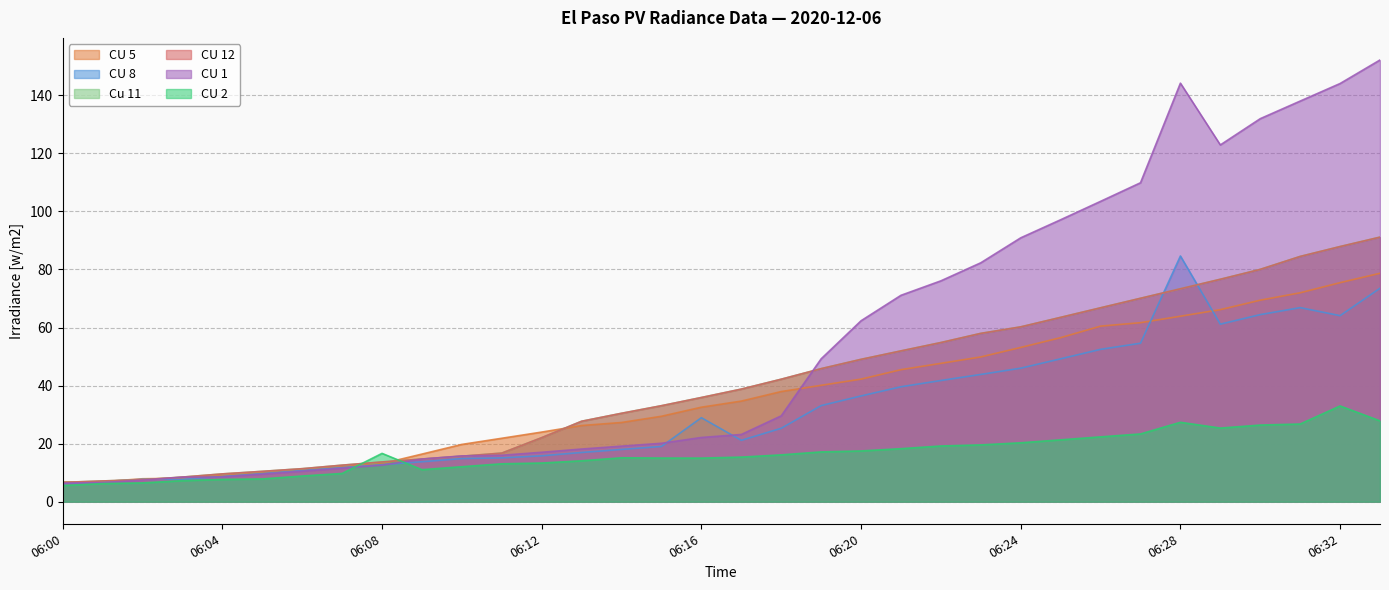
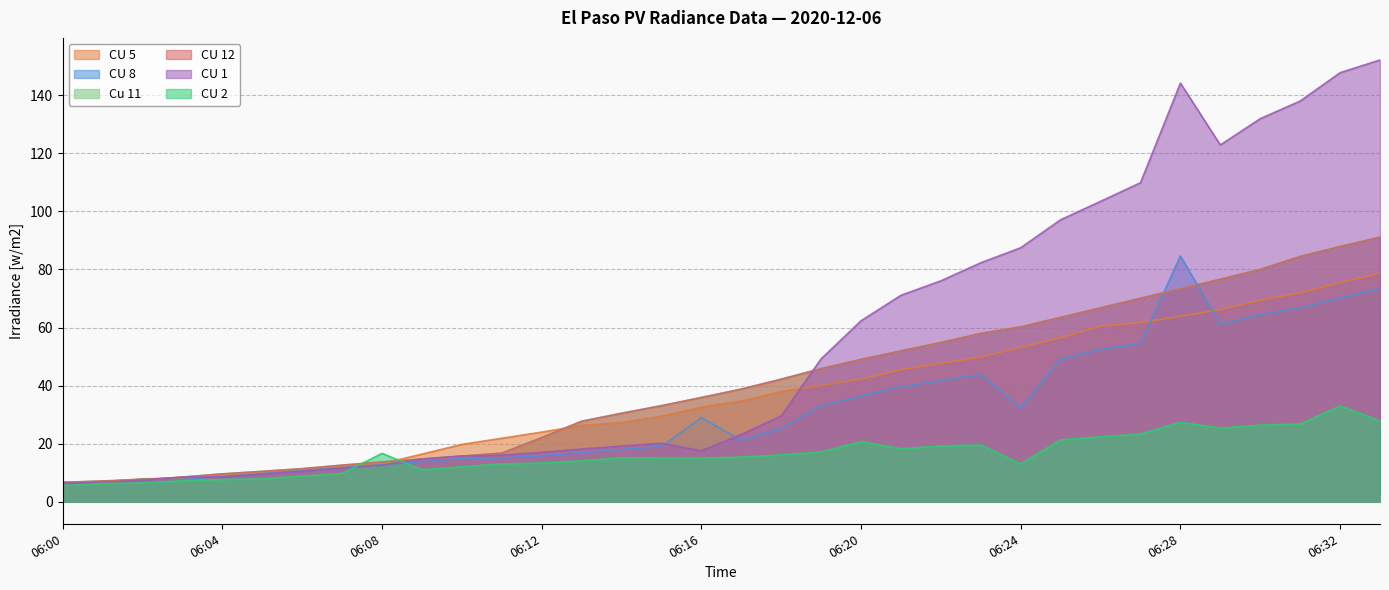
  {
    "CU 8": {
      "06:12": 16,
      "06:16": 29,
      "06:20": 36,
-     "06:24": 46,
+     "06:24": 32,
      "06:28": 85,
-     "06:32": 64
+     "06:32": 70
    },
    "CU 1": {
      "06:12": 17,
-     "06:16": 22,
+     "06:16": 18,
      "06:20": 62,
-     "06:24": 91,
+     "06:24": 87,
      "06:28": 144,
-     "06:32": 144
+     "06:32": 148
    },
    "CU 2": {
      "06:08": 17,
      "06:12": 13,
      "06:16": 15,
-     "06:20": 17,
-     "06:24": 20,
+     "06:20": 21,
+     "06:24": 13,
      "06:28": 27,
      "06:32": 33
    }
  }
